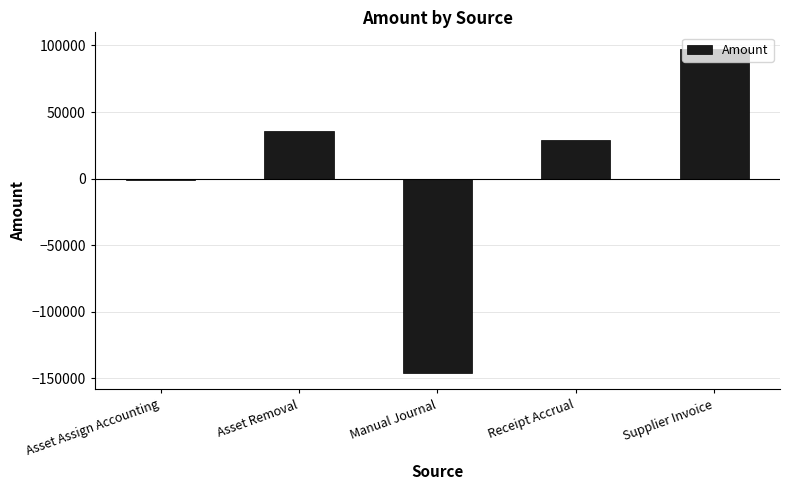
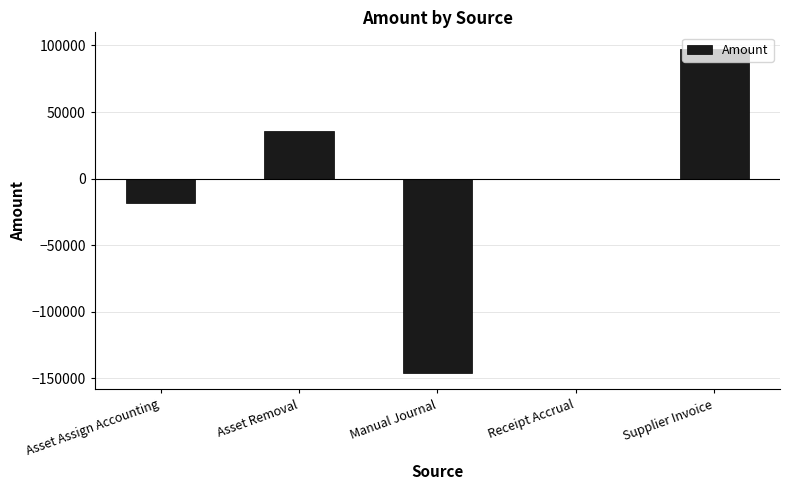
  {
-   "Asset Assign Accounting": -1000,
+   "Asset Assign Accounting": -18000,
    "Asset Removal": 36000,
    "Manual Journal": -146000,
-   "Receipt Accrual": 29000
+   "Receipt Accrual": 0
  }
